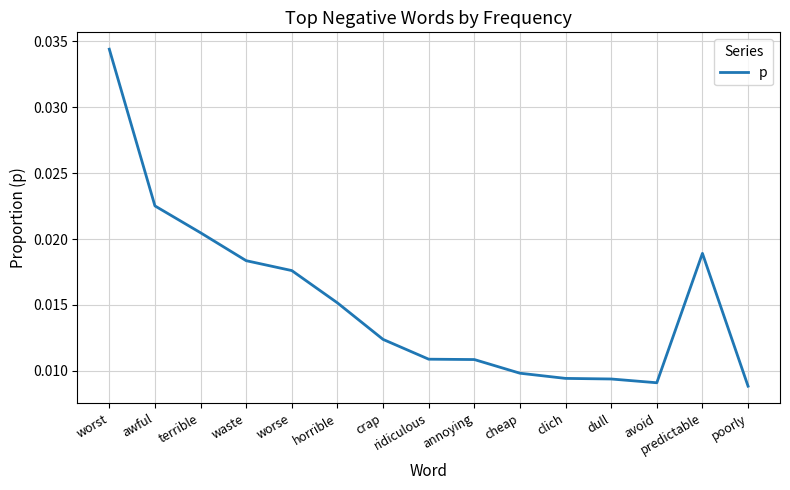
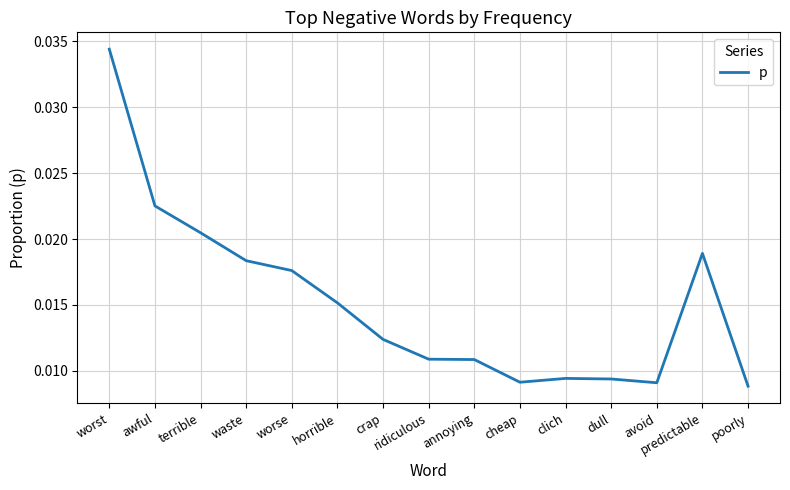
  {
    "worst": 0.0344,
    "awful": 0.0225,
    "terrible": 0.0205,
    "waste": 0.0184,
    "worse": 0.0176,
    "horrible": 0.0152,
    "crap": 0.0124,
    "ridiculous": 0.0109,
    "annoying": 0.0109,
-   "cheap": 0.0098,
+   "cheap": 0.0091,
    "clich": 0.0094,
    "dull": 0.0094,
    "avoid": 0.0091,
    "predictable": 0.0189,
    "poorly": 0.0088
  }
